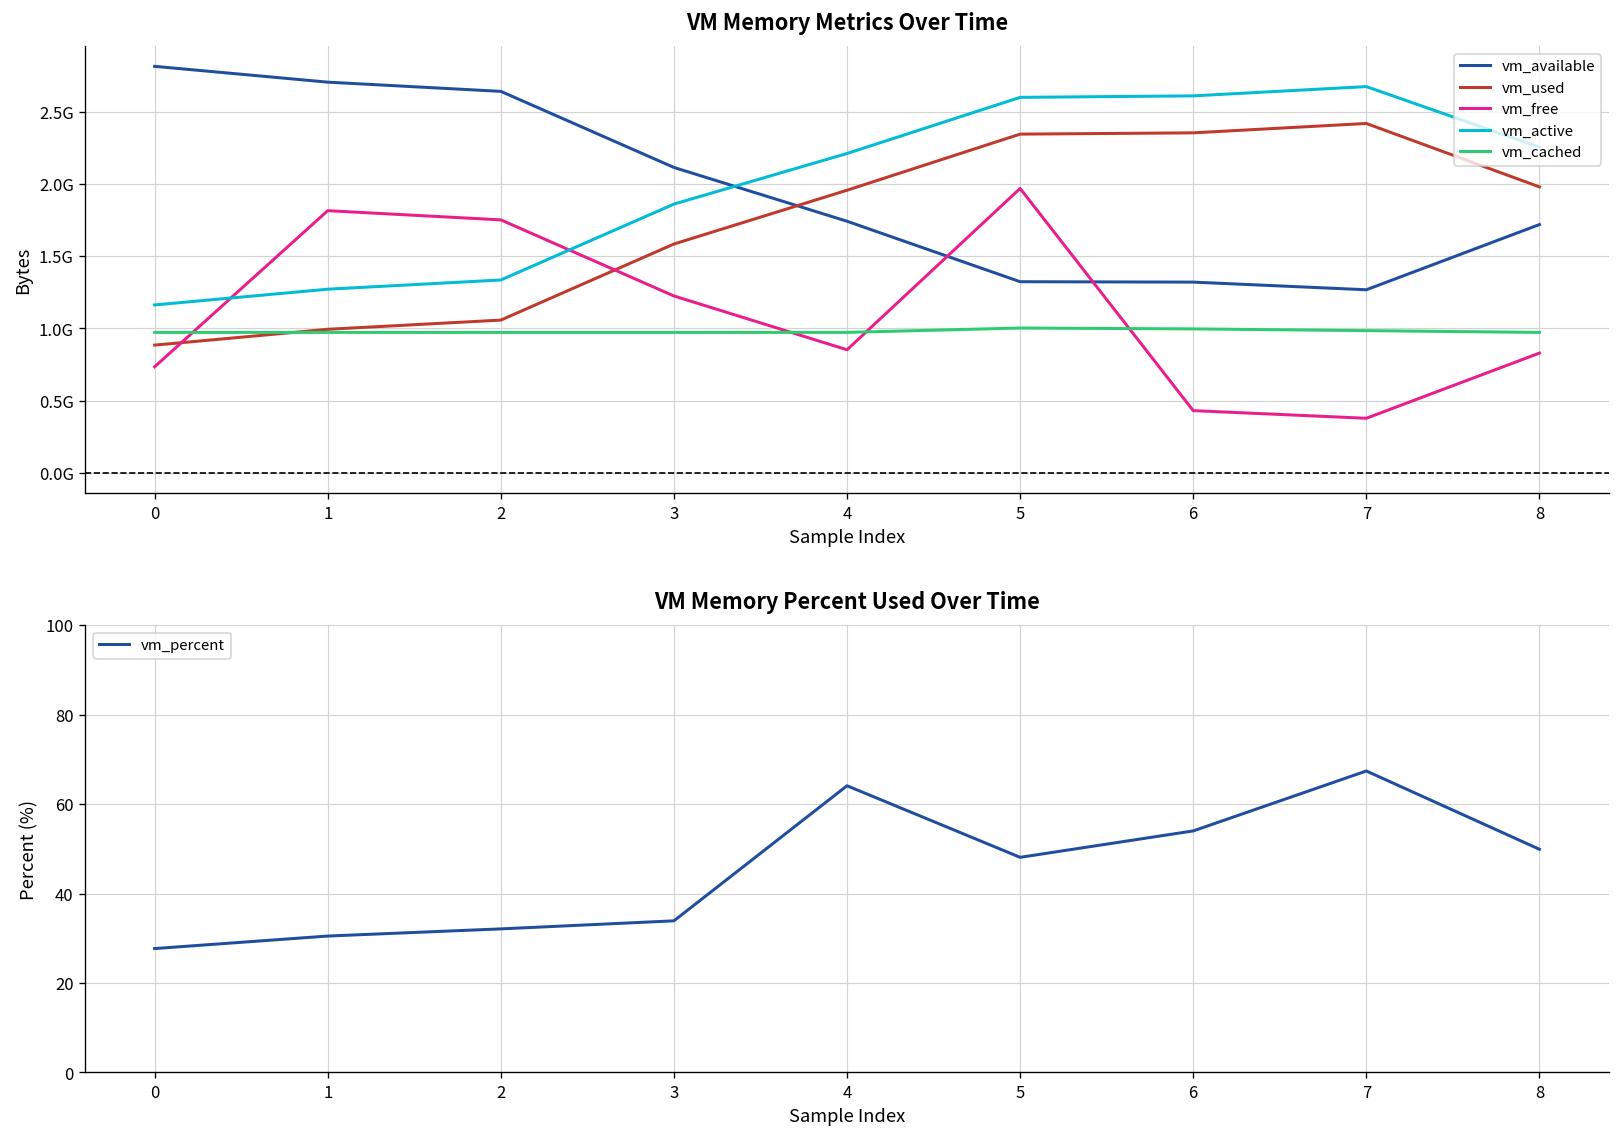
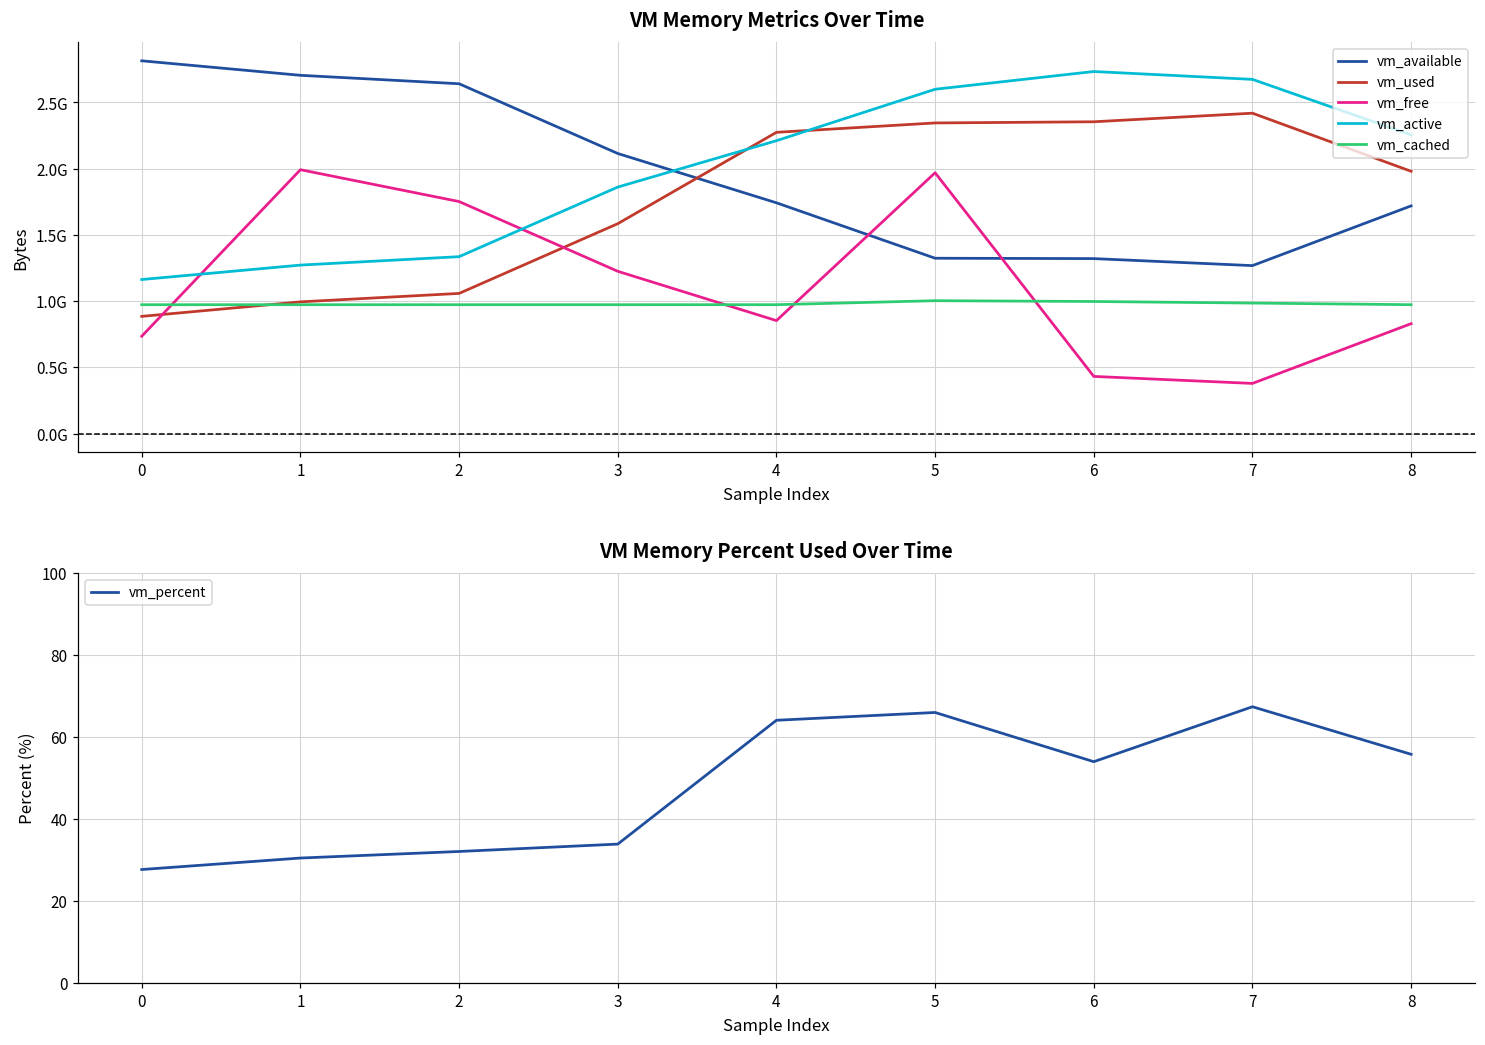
  {
    "VM Memory Metrics Over Time": {
      "vm_available": {
        "0": 2810000000,
        "1": 2700000000,
        "2": 2640000000,
        "3": 2110000000,
        "4": 1740000000,
        "5": 1320000000,
        "6": 1320000000,
        "7": 1270000000,
        "8": 1720000000
      },
      "vm_used": {
        "0": 880000000,
        "1": 990000000,
        "2": 1060000000,
        "3": 1580000000,
-       "4": 1960000000,
+       "4": 2270000000,
        "5": 2350000000,
        "6": 2350000000,
        "7": 2420000000,
        "8": 1980000000
      },
      "vm_free": {
        "0": 730000000,
-       "1": 1820000000,
+       "1": 1990000000,
        "2": 1750000000,
        "3": 1230000000,
        "4": 850000000,
        "5": 1970000000,
        "6": 430000000,
        "7": 380000000,
        "8": 830000000
      },
      "vm_active": {
        "0": 1160000000,
        "1": 1270000000,
        "2": 1340000000,
        "3": 1860000000,
        "4": 2210000000,
        "5": 2600000000,
-       "6": 2610000000,
+       "6": 2730000000,
        "7": 2670000000
      },
      "vm_cached": {
        "0": 970000000,
        "1": 970000000,
        "2": 970000000,
        "3": 970000000,
        "4": 970000000,
        "5": 1000000000,
        "6": 1000000000,
        "7": 990000000,
        "8": 970000000
      }
    },
    "VM Memory Percent Used Over Time": {
      "0": 28,
      "1": 31,
      "2": 32,
      "3": 34,
      "4": 64,
-     "5": 48,
+     "5": 66,
      "6": 54,
      "7": 67,
-     "8": 50
+     "8": 56
    }
  }
